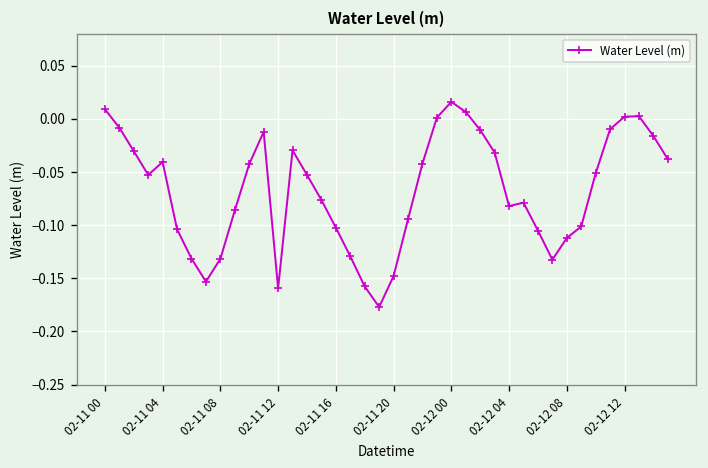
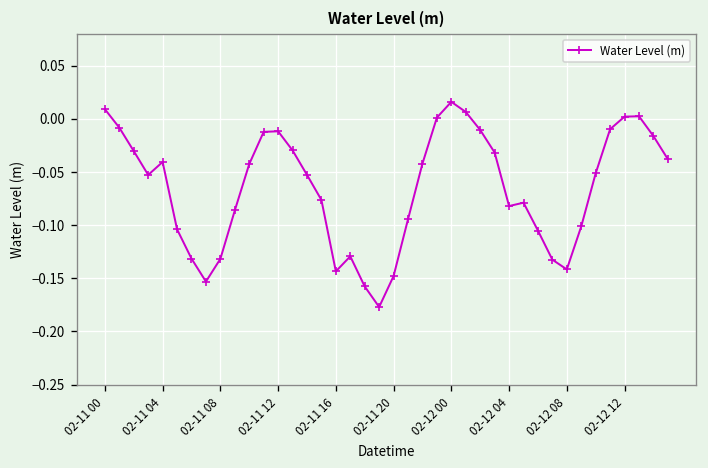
  {
    "02-11 00": 0.01,
    "02-11 04": -0.04,
    "02-11 08": -0.13,
-   "02-11 12": -0.16,
-   "02-11 16": -0.10,
+   "02-11 12": -0.01,
+   "02-11 16": -0.14,
    "02-11 20": -0.15,
    "02-12 00": 0.02,
    "02-12 04": -0.08,
-   "02-12 08": -0.11,
+   "02-12 08": -0.14,
    "02-12 12": 0.00
  }
